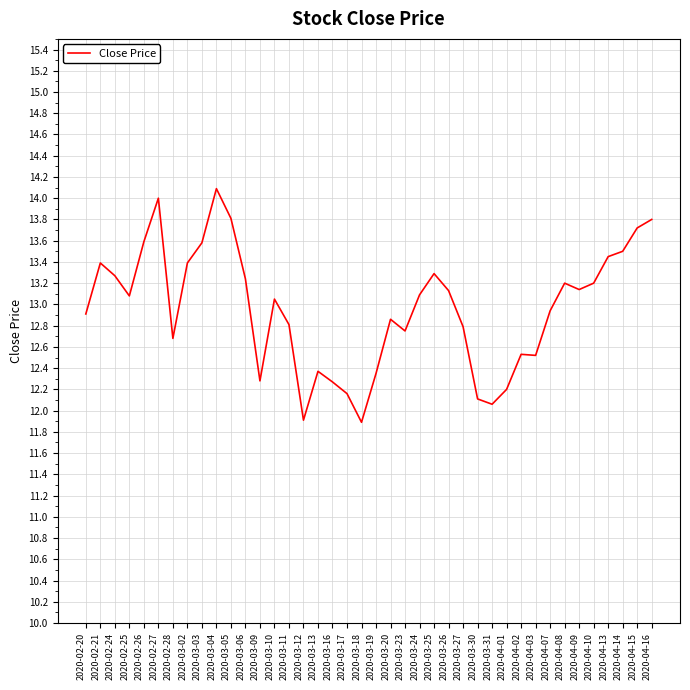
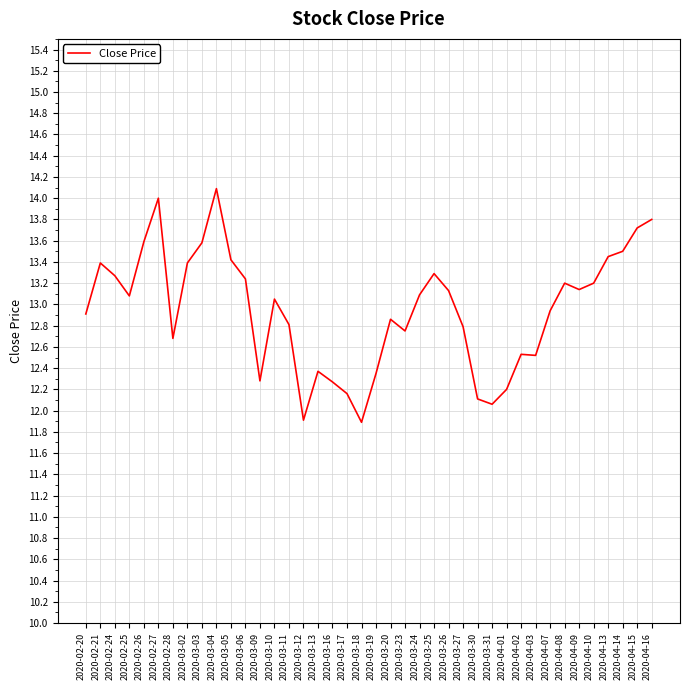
  {
    "2020-02-20": 12.91,
    "2020-02-21": 13.39,
    "2020-02-24": 13.27,
    "2020-02-25": 13.08,
    "2020-02-26": 13.59,
    "2020-02-27": 14.00,
    "2020-02-28": 12.68,
    "2020-03-02": 13.39,
    "2020-03-03": 13.58,
    "2020-03-04": 14.09,
-   "2020-03-05": 13.81,
+   "2020-03-05": 13.42,
    "2020-03-06": 13.24,
    "2020-03-09": 12.28,
    "2020-03-10": 13.05,
    "2020-03-11": 12.81,
    "2020-03-12": 11.91,
    "2020-03-13": 12.37,
    "2020-03-16": 12.27,
    "2020-03-17": 12.16,
    "2020-03-18": 11.89,
    "2020-03-19": 12.35,
    "2020-03-20": 12.86,
    "2020-03-23": 12.75,
    "2020-03-24": 13.09,
    "2020-03-25": 13.29,
    "2020-03-26": 13.13,
    "2020-03-27": 12.79,
    "2020-03-30": 12.11,
    "2020-03-31": 12.06,
    "2020-04-01": 12.20,
    "2020-04-02": 12.53,
    "2020-04-03": 12.52,
    "2020-04-07": 12.94,
    "2020-04-08": 13.20,
    "2020-04-09": 13.14,
    "2020-04-10": 13.20,
    "2020-04-13": 13.45,
    "2020-04-14": 13.50,
    "2020-04-15": 13.72,
    "2020-04-16": 13.80
  }
